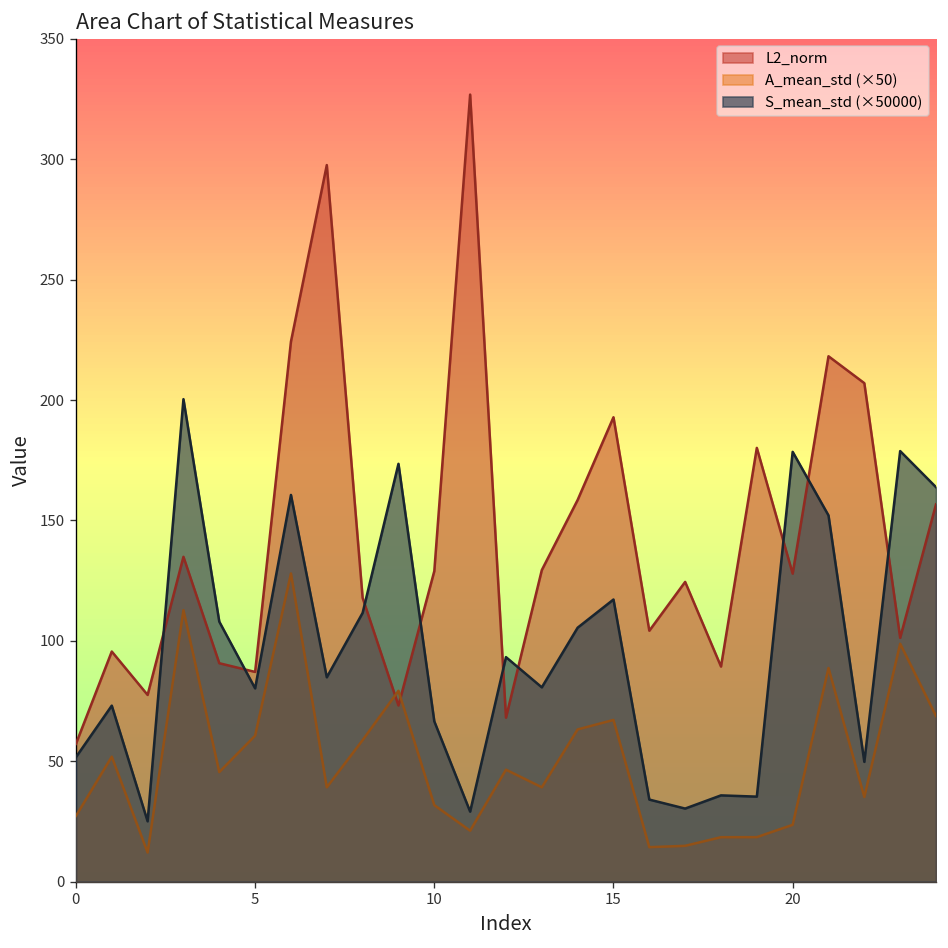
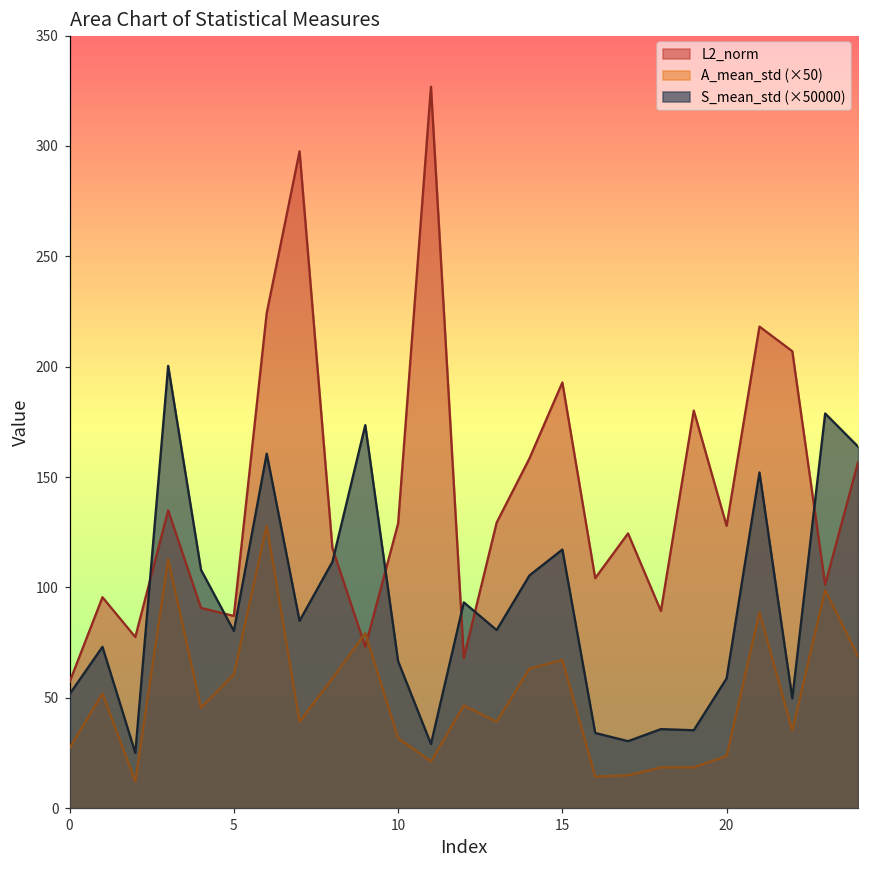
  {
    "L2_norm": {
      "0": 57,
      "5": 87,
      "10": 129,
      "15": 193,
      "20": 128
    },
    "A_mean_std (×50)": {
      "0": 27,
      "5": 61,
      "10": 32,
      "15": 67,
      "20": 24
    },
    "S_mean_std (×50000)": {
      "0": 52,
      "5": 80,
      "10": 67,
      "15": 117,
-     "20": 178
+     "20": 59
    }
  }
